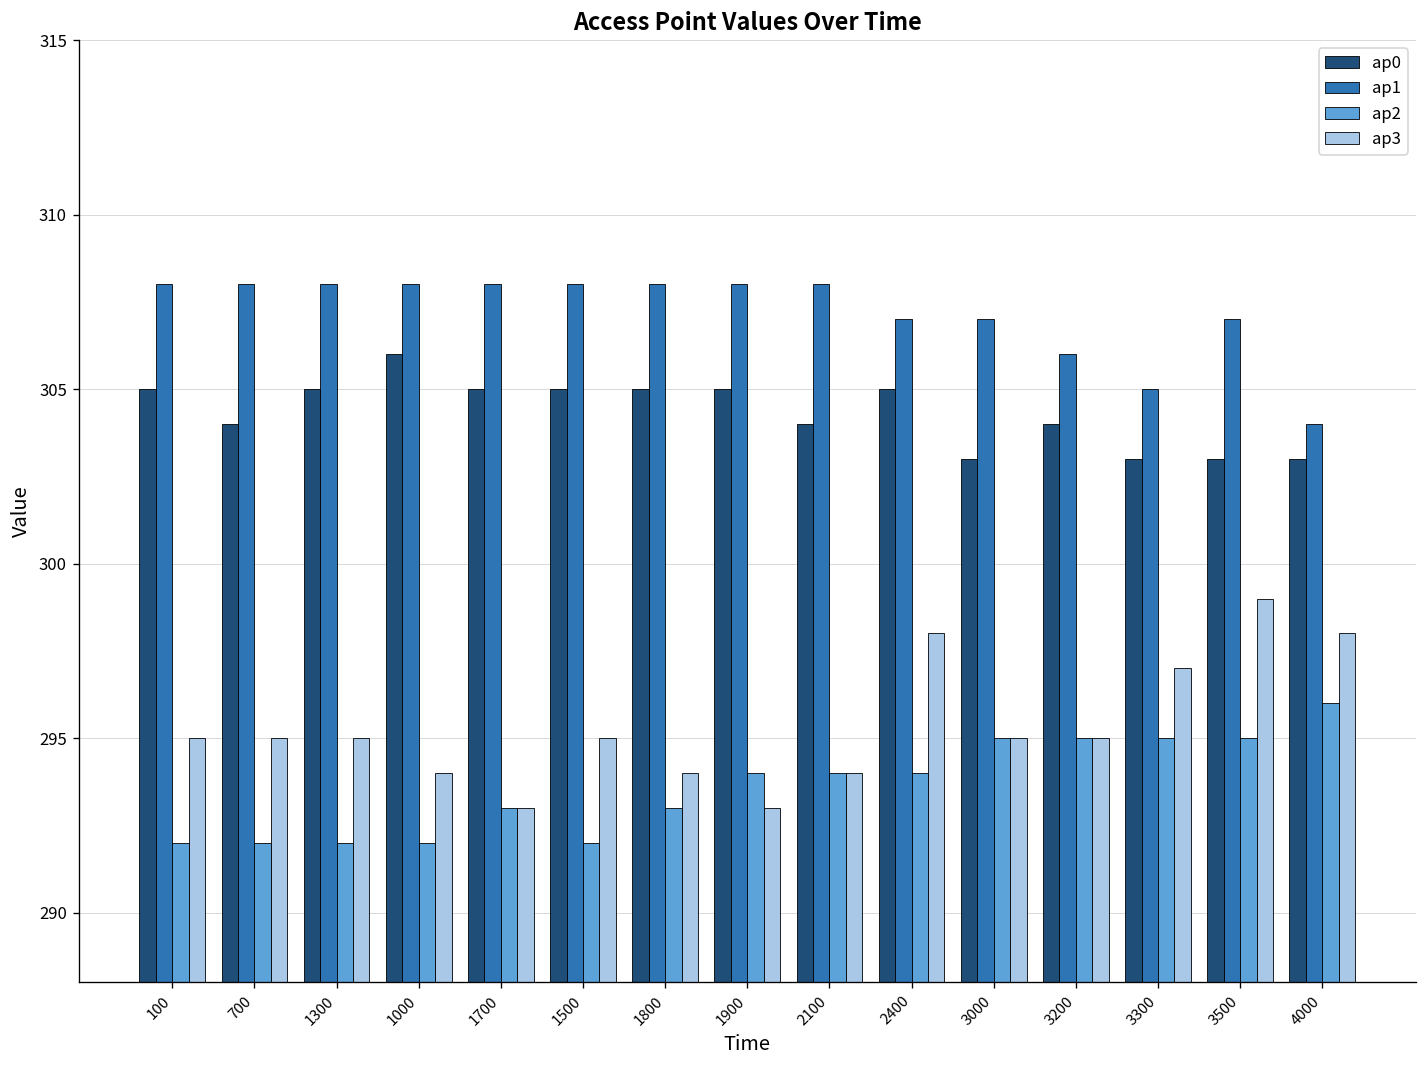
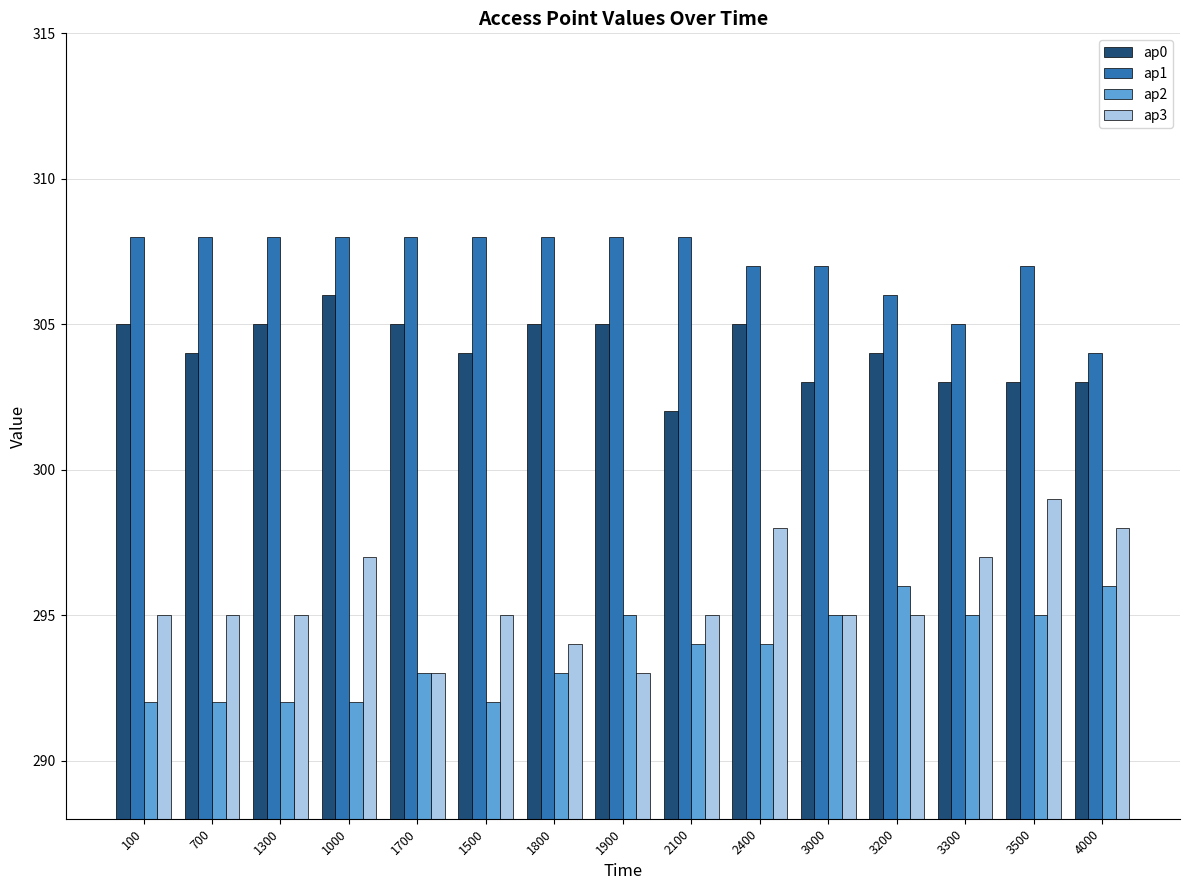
  {
    "ap0": {
      "100": 305,
      "700": 304,
      "1300": 305,
      "1000": 306,
      "1700": 305,
-     "1500": 305,
+     "1500": 304,
      "1800": 305,
      "1900": 305,
-     "2100": 304,
+     "2100": 302,
      "2400": 305,
      "3000": 303,
      "3200": 304,
      "3300": 303,
      "3500": 303,
      "4000": 303
    },
    "ap1": {
      "100": 308,
      "700": 308,
      "1300": 308,
      "1000": 308,
      "1700": 308,
      "1500": 308,
      "1800": 308,
      "1900": 308,
      "2100": 308,
      "2400": 307,
      "3000": 307,
      "3200": 306,
      "3300": 305,
      "3500": 307,
      "4000": 304
    },
    "ap2": {
      "100": 292,
      "700": 292,
      "1300": 292,
      "1000": 292,
      "1700": 293,
      "1500": 292,
      "1800": 293,
-     "1900": 294,
+     "1900": 295,
      "2100": 294,
      "2400": 294,
      "3000": 295,
-     "3200": 295,
+     "3200": 296,
      "3300": 295,
      "3500": 295,
      "4000": 296
    },
    "ap3": {
      "100": 295,
      "700": 295,
      "1300": 295,
-     "1000": 294,
+     "1000": 297,
      "1700": 293,
      "1500": 295,
      "1800": 294,
      "1900": 293,
-     "2100": 294,
+     "2100": 295,
      "2400": 298,
      "3000": 295,
      "3200": 295,
      "3300": 297,
      "3500": 299,
      "4000": 298
    }
  }
